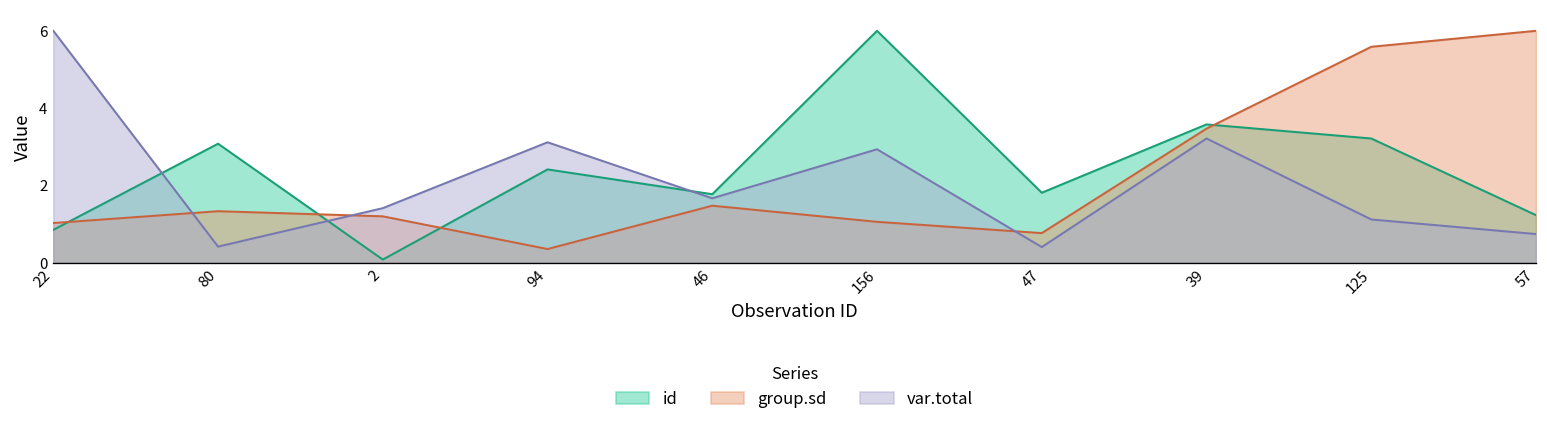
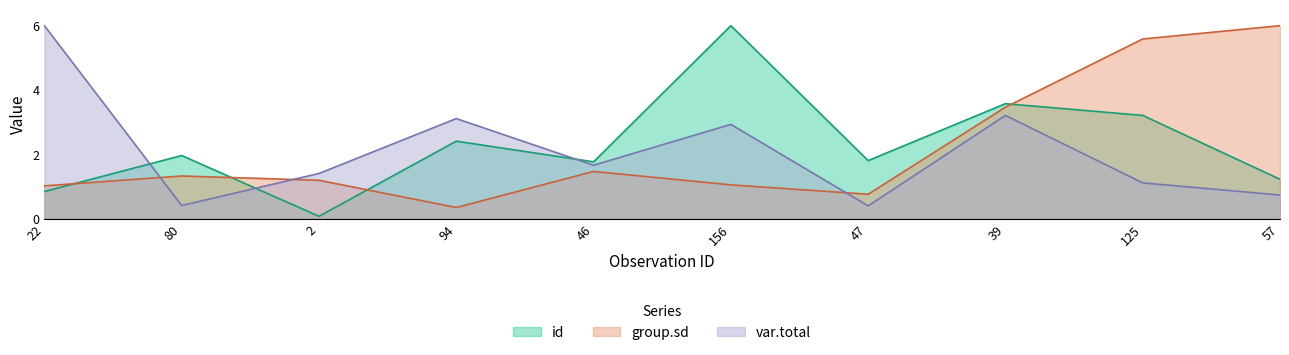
  {
    "id": {
      "22": 0.8,
-     "80": 3.1,
+     "80": 2.0,
      "2": 0.1,
      "94": 2.4,
      "46": 1.8,
      "156": 6.0,
      "47": 1.8,
      "39": 3.6,
      "125": 3.2,
      "57": 1.2
    },
    "group.sd": {
      "22": 1.0,
      "80": 1.3,
      "2": 1.2,
      "94": 0.3,
      "46": 1.5,
      "156": 1.1,
      "47": 0.8,
      "39": 3.5,
      "125": 5.6,
      "57": 6.0
    },
    "var.total": {
      "22": 6.0,
      "80": 0.4,
      "2": 1.4,
      "94": 3.1,
      "46": 1.7,
      "156": 2.9,
      "47": 0.4,
      "39": 3.2,
      "125": 1.1,
      "57": 0.7
    }
  }
